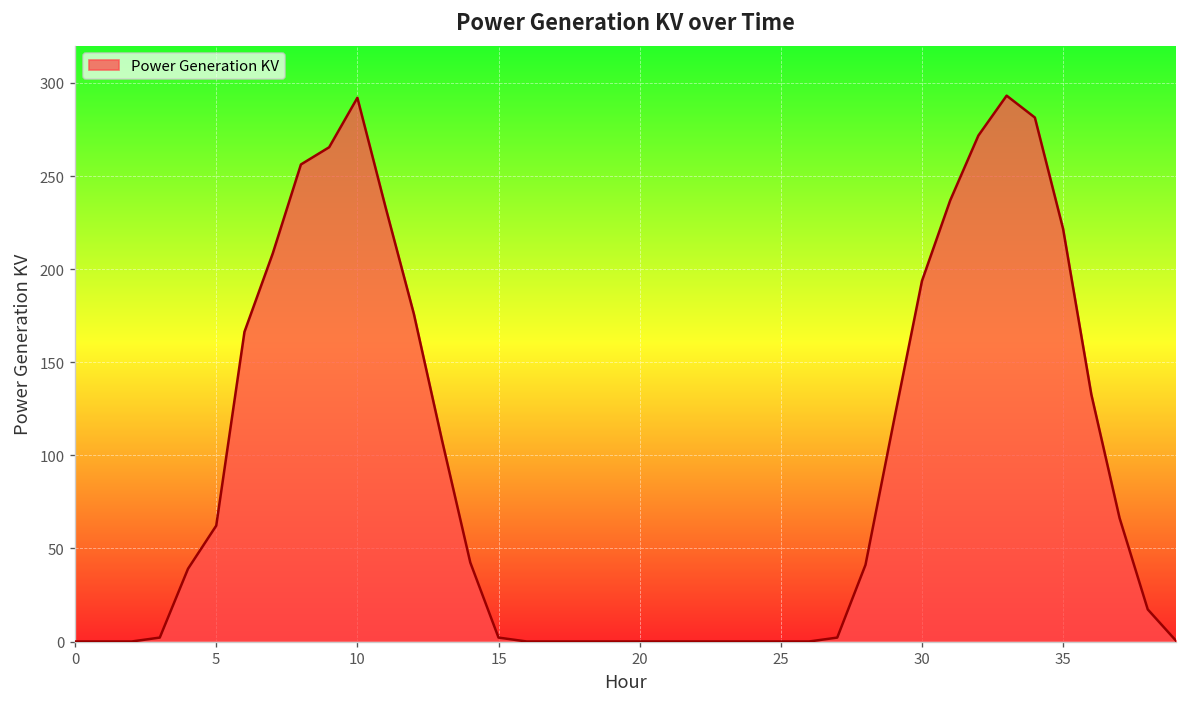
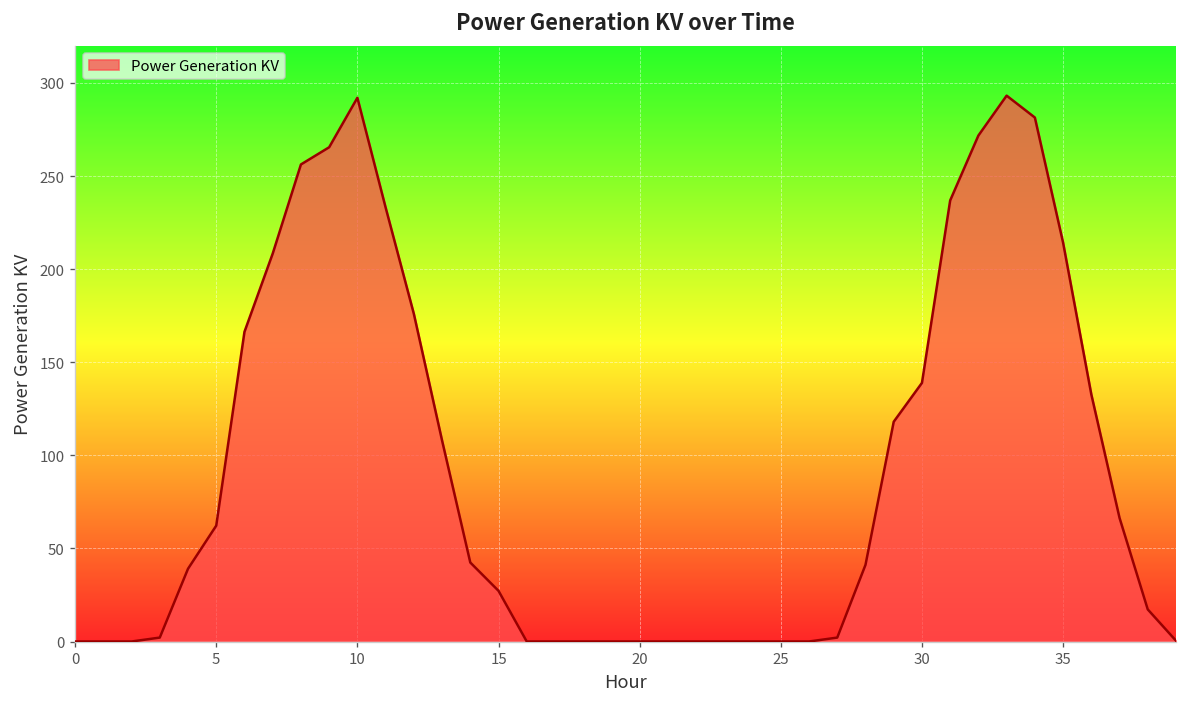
  {
    "0": 0,
    "5": 62,
    "10": 292,
-   "15": 2,
+   "15": 27,
    "20": 0,
    "25": 0,
-   "30": 194,
-   "35": 222
+   "30": 139,
+   "35": 214
  }
